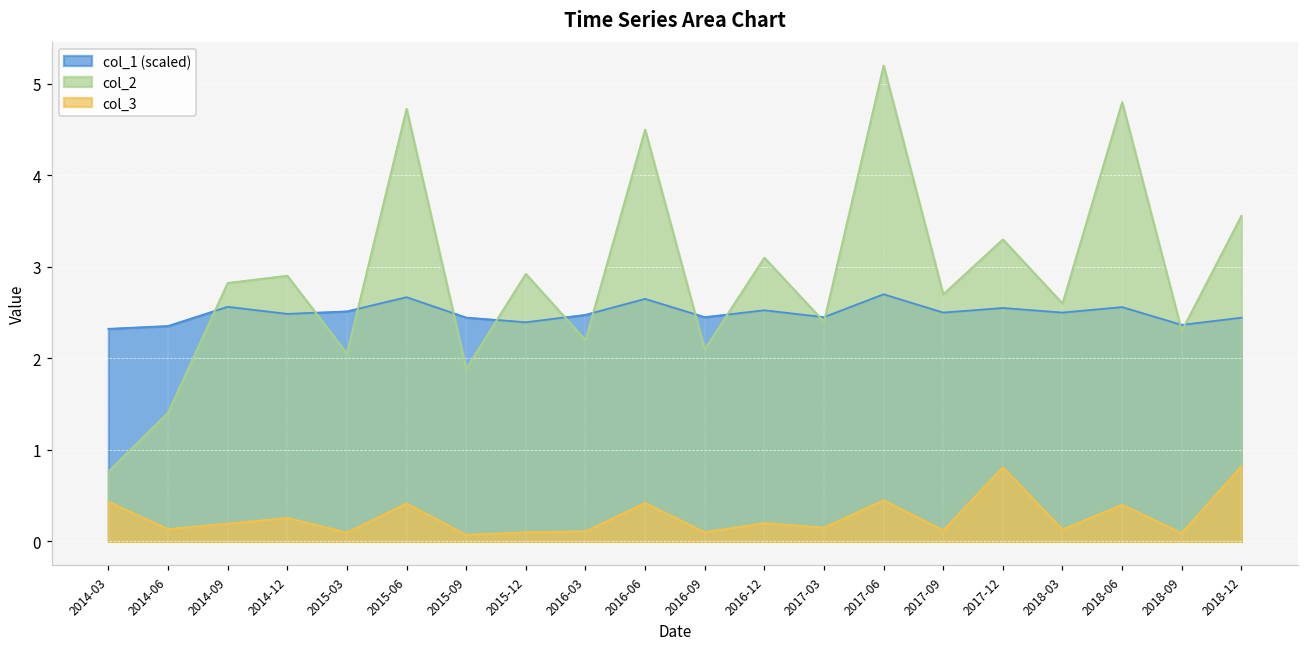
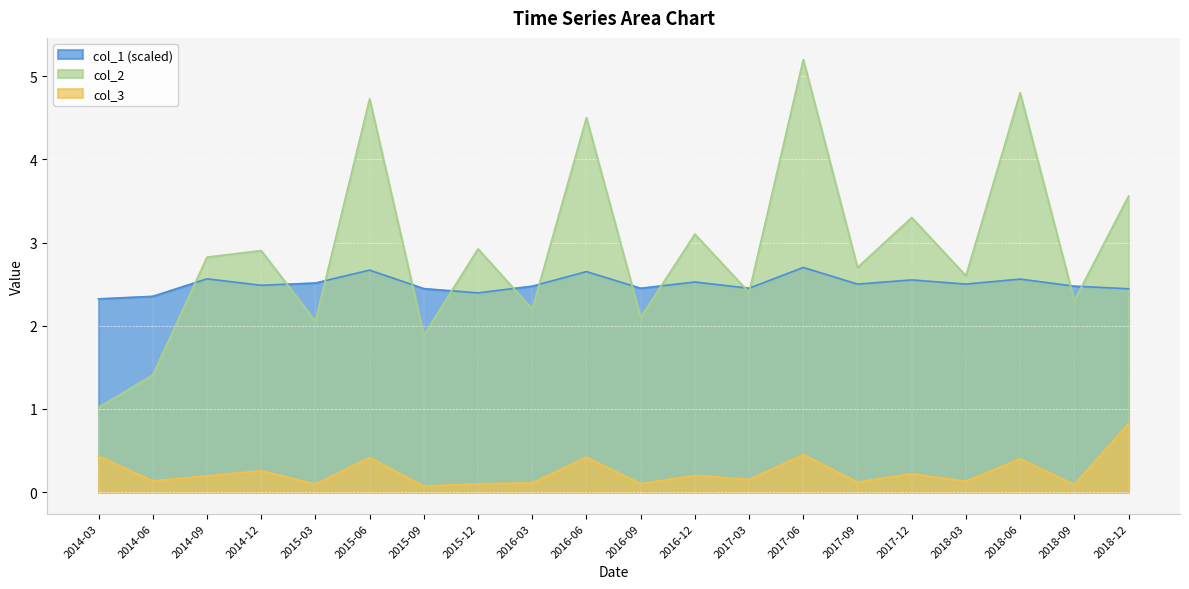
  {
    "col_1 (scaled)": {
      "2014-03": 2.3,
      "2014-06": 2.4,
      "2014-09": 2.6,
      "2014-12": 2.5,
      "2015-03": 2.5,
      "2015-06": 2.7,
      "2015-09": 2.4,
      "2015-12": 2.4,
      "2016-03": 2.5,
      "2016-06": 2.7,
      "2016-09": 2.5,
      "2016-12": 2.5,
      "2017-03": 2.5,
      "2017-06": 2.7,
      "2017-09": 2.5,
      "2017-12": 2.6,
      "2018-03": 2.5,
      "2018-06": 2.6,
-     "2018-09": 2.4,
+     "2018-09": 2.5,
      "2018-12": 2.4
    },
    "col_2": {
-     "2014-03": 0.8,
+     "2014-03": 1.0,
      "2014-06": 1.4,
      "2014-09": 2.8,
      "2014-12": 2.9,
      "2015-03": 2.1,
      "2015-06": 4.7,
      "2015-09": 1.9,
      "2015-12": 2.9,
      "2016-03": 2.2,
      "2016-06": 4.5,
      "2016-09": 2.1,
      "2016-12": 3.1,
      "2017-03": 2.4,
      "2017-06": 5.2,
      "2017-09": 2.7,
      "2017-12": 3.3,
      "2018-03": 2.6,
      "2018-06": 4.8,
      "2018-09": 2.3,
      "2018-12": 3.6
    },
    "col_3": {
      "2014-03": 0.4,
      "2014-06": 0.1,
      "2014-09": 0.2,
      "2014-12": 0.3,
      "2015-03": 0.1,
      "2015-06": 0.4,
      "2015-09": 0.1,
      "2015-12": 0.1,
      "2016-03": 0.1,
      "2016-06": 0.4,
      "2016-09": 0.1,
      "2016-12": 0.2,
      "2017-03": 0.2,
      "2017-06": 0.5,
      "2017-09": 0.1,
-     "2017-12": 0.8,
+     "2017-12": 0.2,
      "2018-03": 0.1,
      "2018-06": 0.4,
      "2018-09": 0.1,
      "2018-12": 0.8
    }
  }
